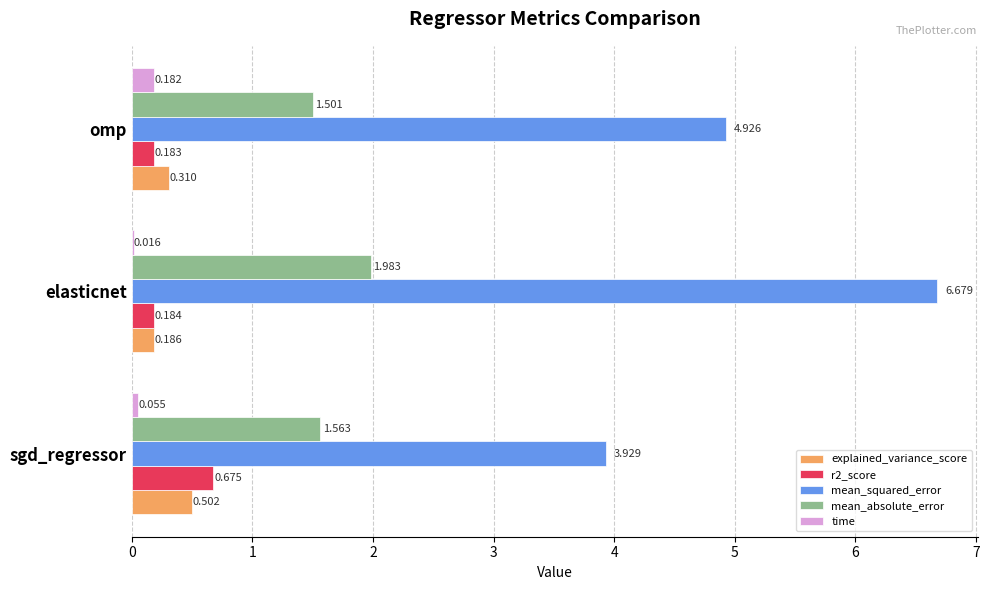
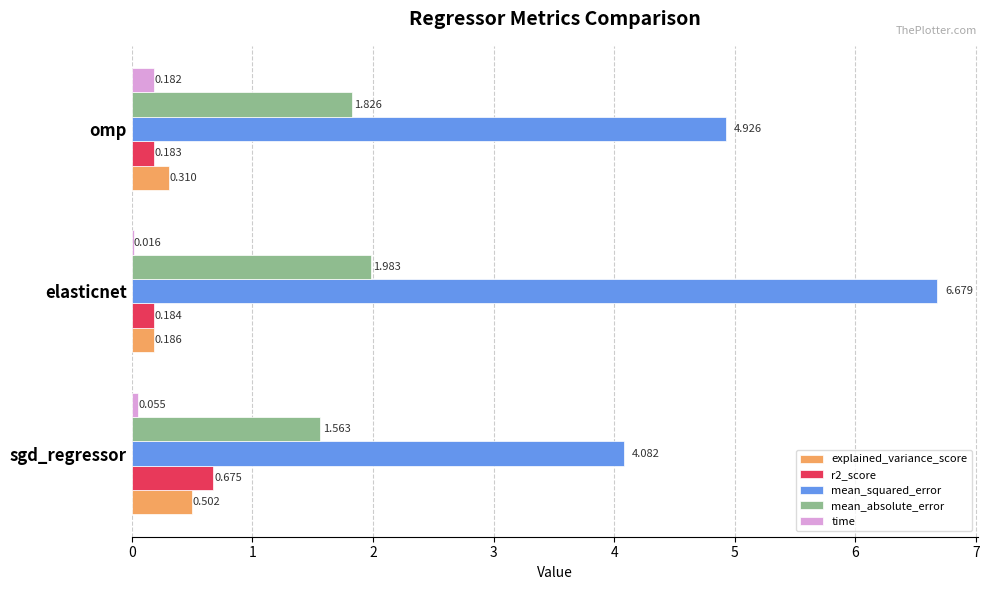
  {
    "explained_variance_score": {
      "omp": 0.310,
      "elasticnet": 0.186,
      "sgd_regressor": 0.502
    },
    "r2_score": {
      "omp": 0.183,
      "elasticnet": 0.184,
      "sgd_regressor": 0.675
    },
    "mean_squared_error": {
      "omp": 4.926,
      "elasticnet": 6.679,
-     "sgd_regressor": 3.929
+     "sgd_regressor": 4.082
    },
    "mean_absolute_error": {
-     "omp": 1.501,
+     "omp": 1.826,
      "elasticnet": 1.983,
      "sgd_regressor": 1.563
    },
    "time": {
      "omp": 0.182,
      "elasticnet": 0.016,
      "sgd_regressor": 0.055
    }
  }
